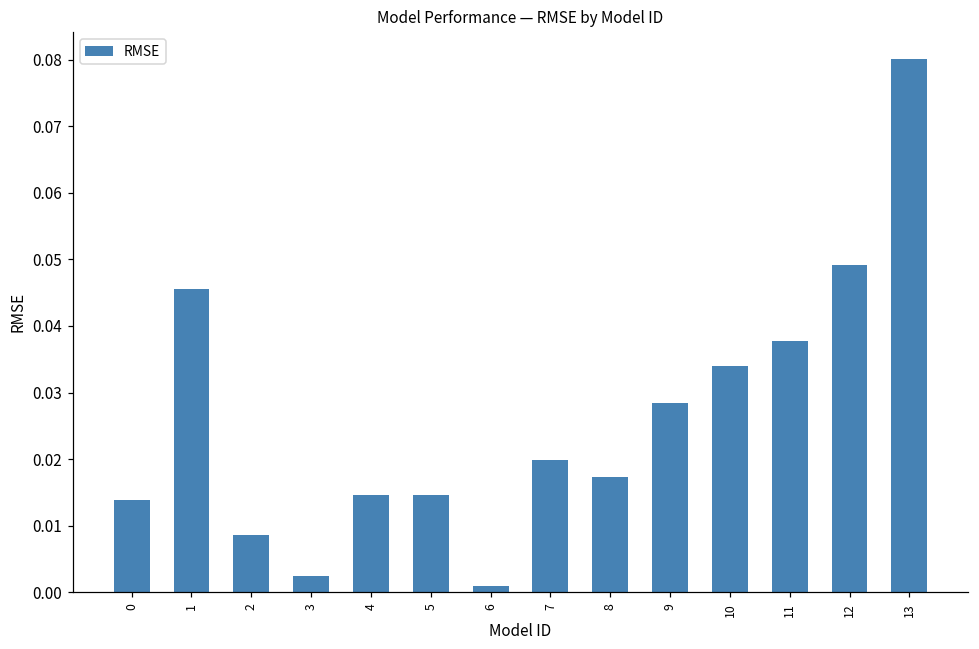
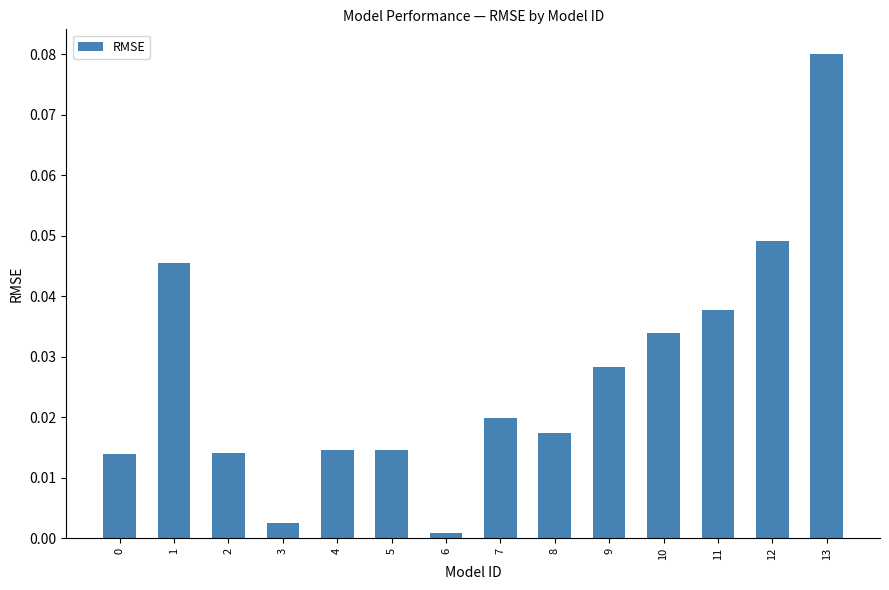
  {
    "0": 0.014,
    "1": 0.046,
-   "2": 0.009,
+   "2": 0.014,
    "3": 0.002,
    "4": 0.015,
    "5": 0.015,
    "6": 0.001,
    "7": 0.020,
    "8": 0.017,
    "9": 0.028,
    "10": 0.034,
    "11": 0.038,
    "12": 0.049,
    "13": 0.080
  }
